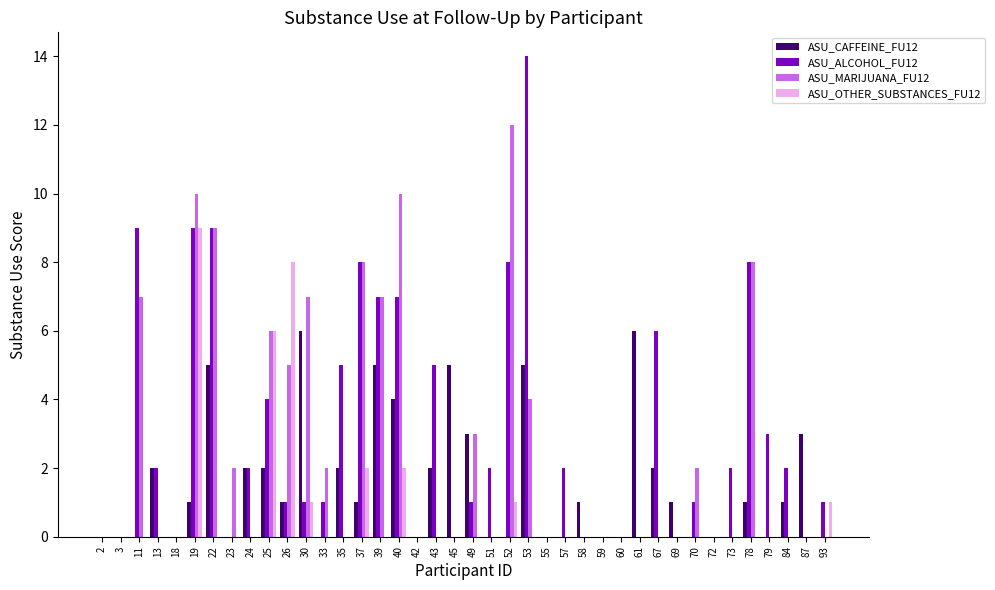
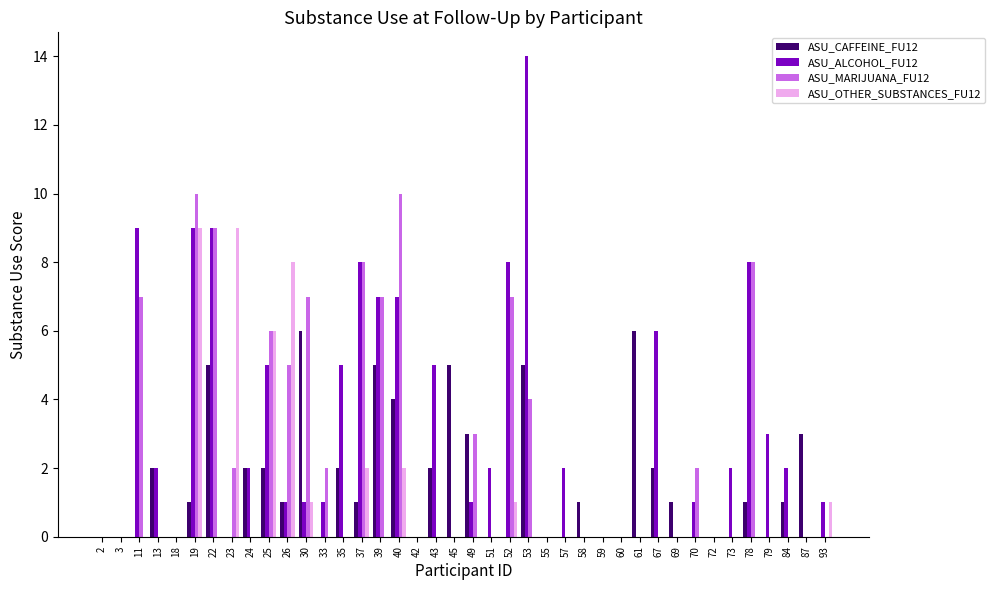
  {
    "ASU_CAFFEINE_FU12": {
      "2": 0,
      "3": 0,
      "11": 0,
      "13": 2,
      "18": 0,
      "19": 1,
      "22": 5,
      "23": 0,
      "24": 2,
      "25": 2,
      "26": 1,
      "30": 6,
      "33": 0,
      "35": 2,
      "37": 1,
      "39": 5,
      "40": 4,
      "42": 0,
      "43": 2,
      "45": 5,
      "49": 3,
      "51": 0,
      "52": 0,
      "53": 5,
      "55": 0,
      "57": 0,
      "58": 1,
      "59": 0,
      "60": 0,
      "61": 6,
      "67": 2,
      "69": 1,
      "70": 0,
      "72": 0,
      "73": 0,
      "78": 1,
      "79": 0,
      "84": 1,
      "87": 3,
      "93": 0
    },
    "ASU_ALCOHOL_FU12": {
      "2": 0,
      "3": 0,
      "11": 9,
      "13": 2,
      "18": 0,
      "19": 9,
      "22": 9,
      "23": 0,
      "24": 2,
-     "25": 4,
+     "25": 5,
      "26": 1,
      "30": 1,
      "33": 1,
      "35": 5,
      "37": 8,
      "39": 7,
      "40": 7,
      "42": 0,
      "43": 5,
      "45": 0,
      "49": 1,
      "51": 2,
      "52": 8,
      "53": 14,
      "55": 0,
      "57": 2,
      "58": 0,
      "59": 0,
      "60": 0,
      "61": 0,
      "67": 6,
      "69": 0,
      "70": 1,
      "72": 0,
      "73": 2,
      "78": 8,
      "79": 3,
      "84": 2,
      "87": 0,
      "93": 1
    },
    "ASU_MARIJUANA_FU12": {
      "2": 0,
      "3": 0,
      "11": 7,
      "13": 0,
      "18": 0,
      "19": 10,
      "22": 9,
      "23": 2,
      "24": 0,
      "25": 6,
      "26": 5,
      "30": 7,
      "33": 2,
      "35": 0,
      "37": 8,
      "39": 7,
      "40": 10,
      "42": 0,
      "43": 0,
      "45": 0,
      "49": 3,
      "51": 0,
-     "52": 12,
+     "52": 7,
      "53": 4,
      "55": 0,
      "57": 0,
      "58": 0,
      "59": 0,
      "60": 0,
      "61": 0,
      "67": 0,
      "69": 0,
      "70": 2,
      "72": 0,
      "73": 0,
      "78": 8,
      "79": 0,
      "84": 0,
      "87": 0,
      "93": 0
    },
    "ASU_OTHER_SUBSTANCES_FU12": {
      "2": 0,
      "3": 0,
      "11": 0,
      "13": 0,
      "18": 0,
      "19": 9,
      "22": 0,
-     "23": 0,
+     "23": 9,
      "24": 0,
      "25": 6,
      "26": 8,
      "30": 1,
      "33": 0,
      "35": 0,
      "37": 2,
      "39": 0,
      "40": 2,
      "42": 0,
      "43": 0,
      "45": 0,
      "49": 0,
      "51": 0,
      "52": 1,
      "53": 0,
      "55": 0,
      "57": 0,
      "58": 0,
      "59": 0,
      "60": 0,
      "61": 0,
      "67": 0,
      "69": 0,
      "70": 0,
      "72": 0,
      "73": 0,
      "78": 0,
      "79": 0,
      "84": 0,
      "87": 0,
      "93": 1
    }
  }
